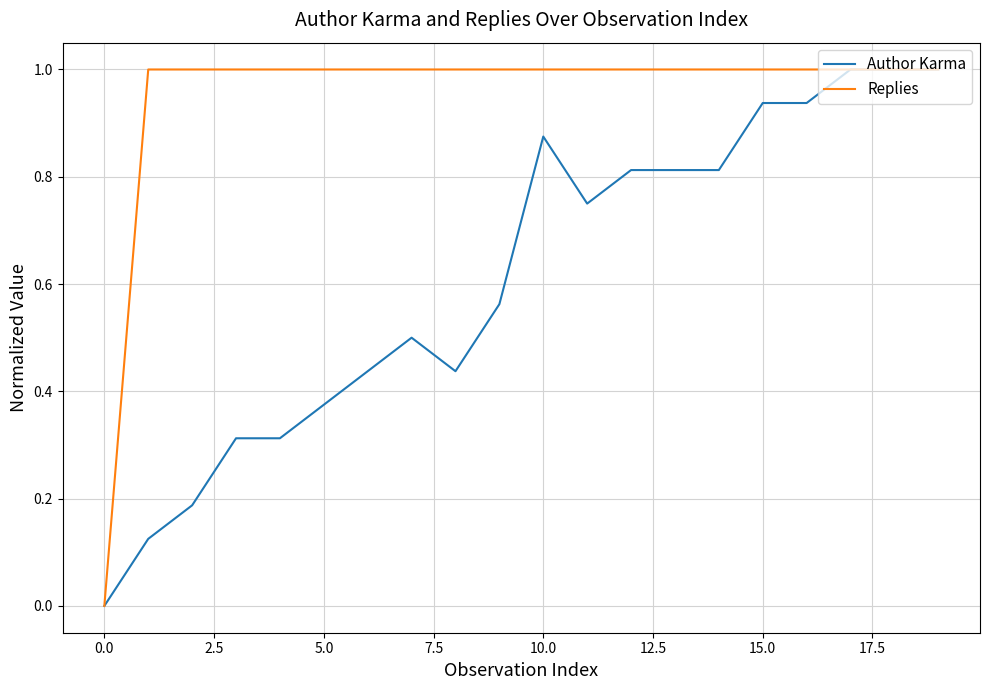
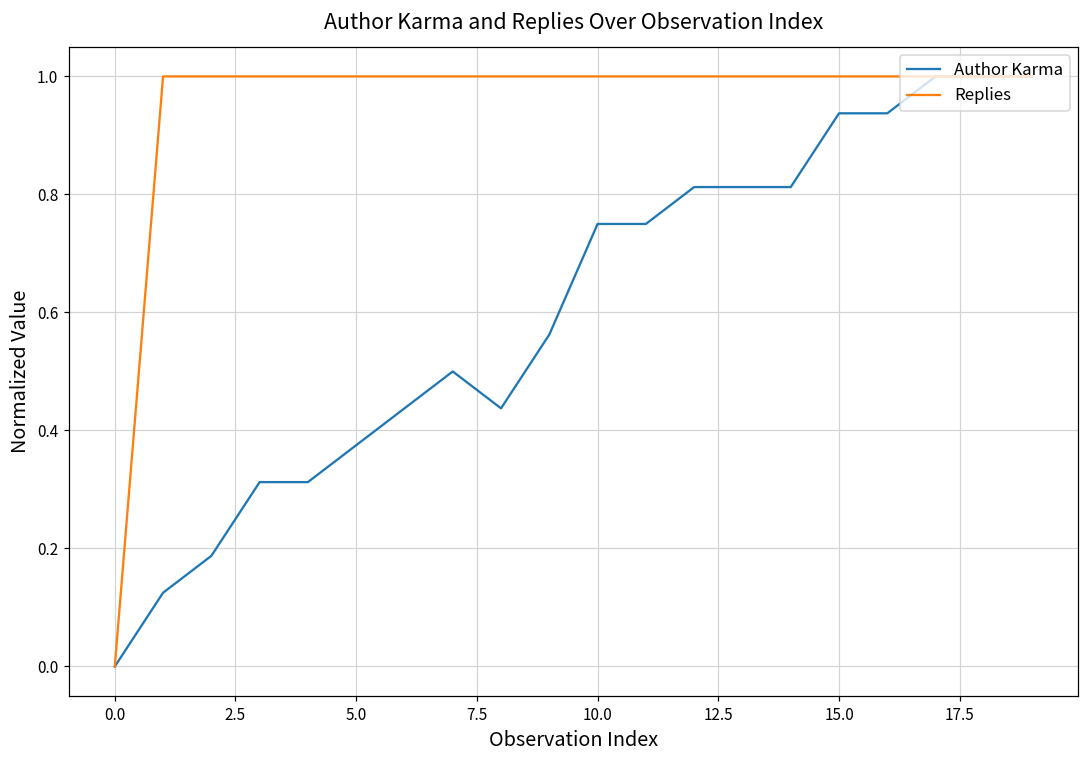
  {
    "Author Karma": {
      "5.0": 0.38,
-     "10.0": 0.88,
+     "10.0": 0.75,
      "15.0": 0.94
    },
    "Replies": {
      "5.0": 1.00,
      "10.0": 1.00,
      "15.0": 1.00
    }
  }
